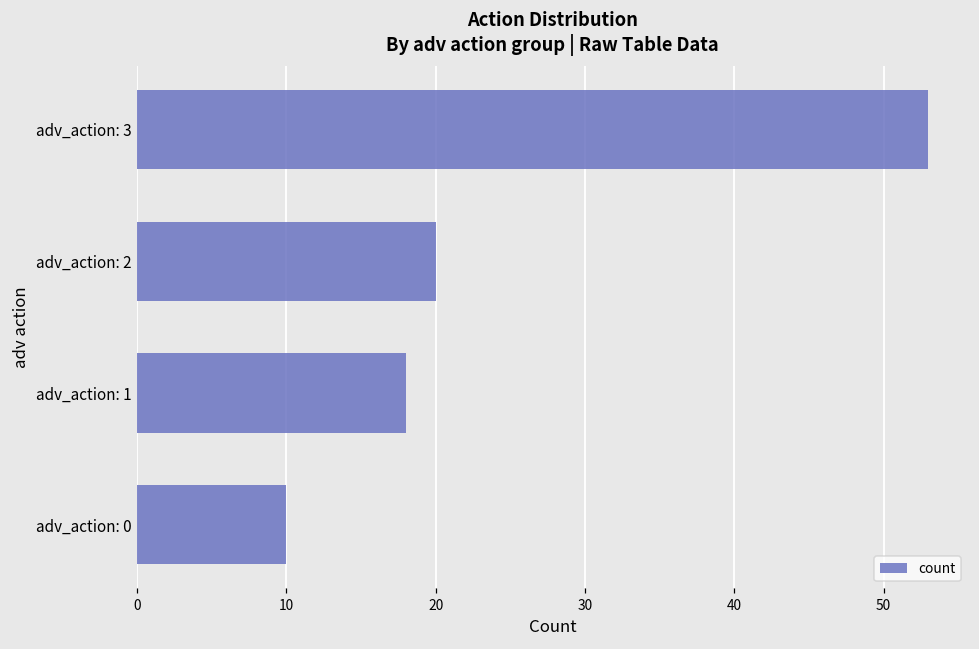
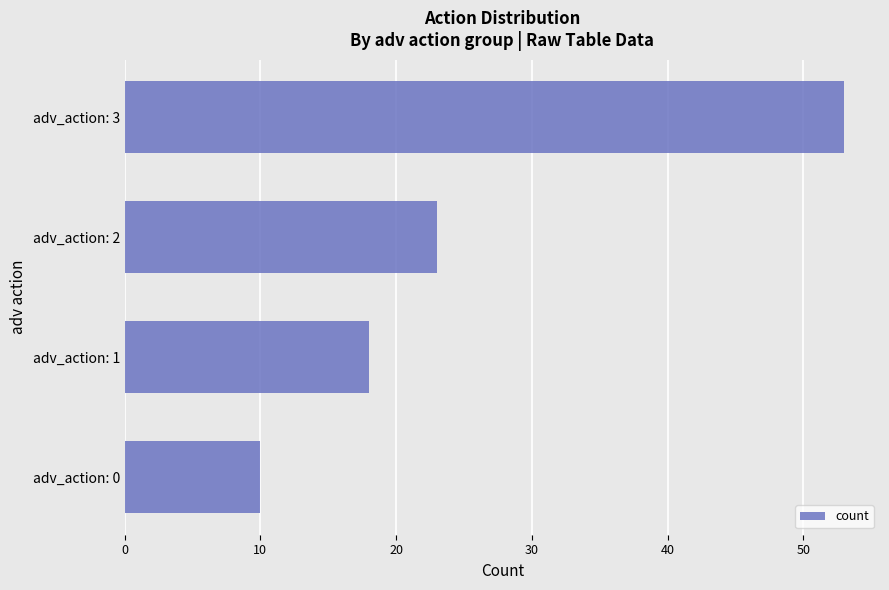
  {
    "adv_action: 3": 53,
-   "adv_action: 2": 20,
+   "adv_action: 2": 23,
    "adv_action: 1": 18,
    "adv_action: 0": 10
  }
